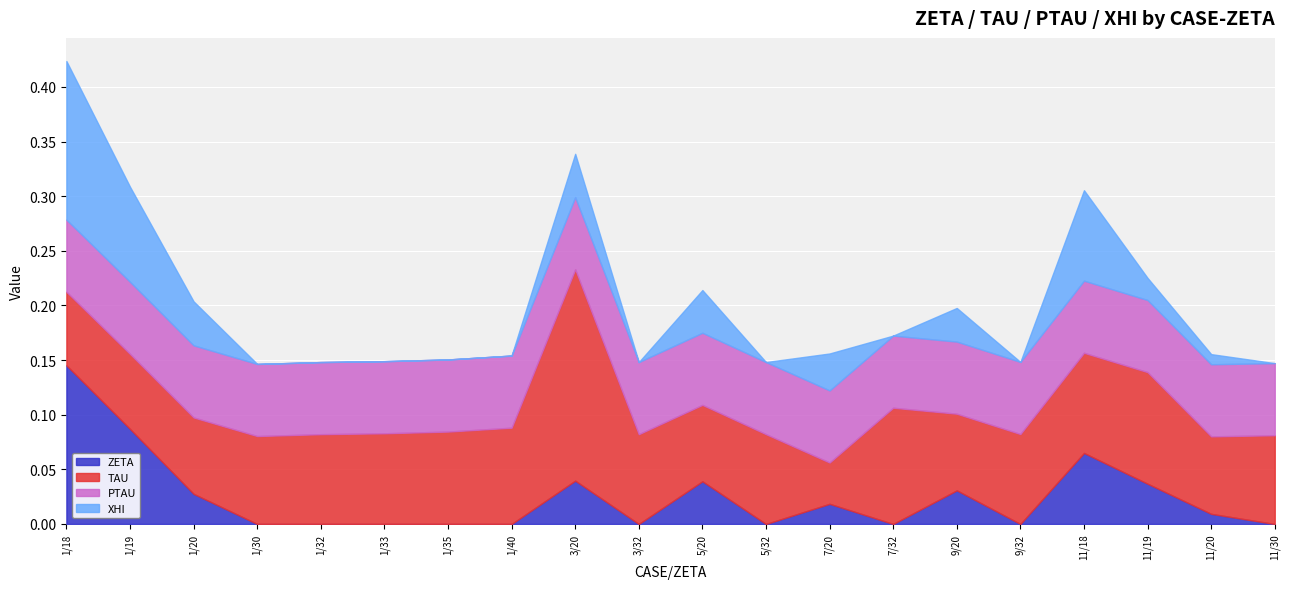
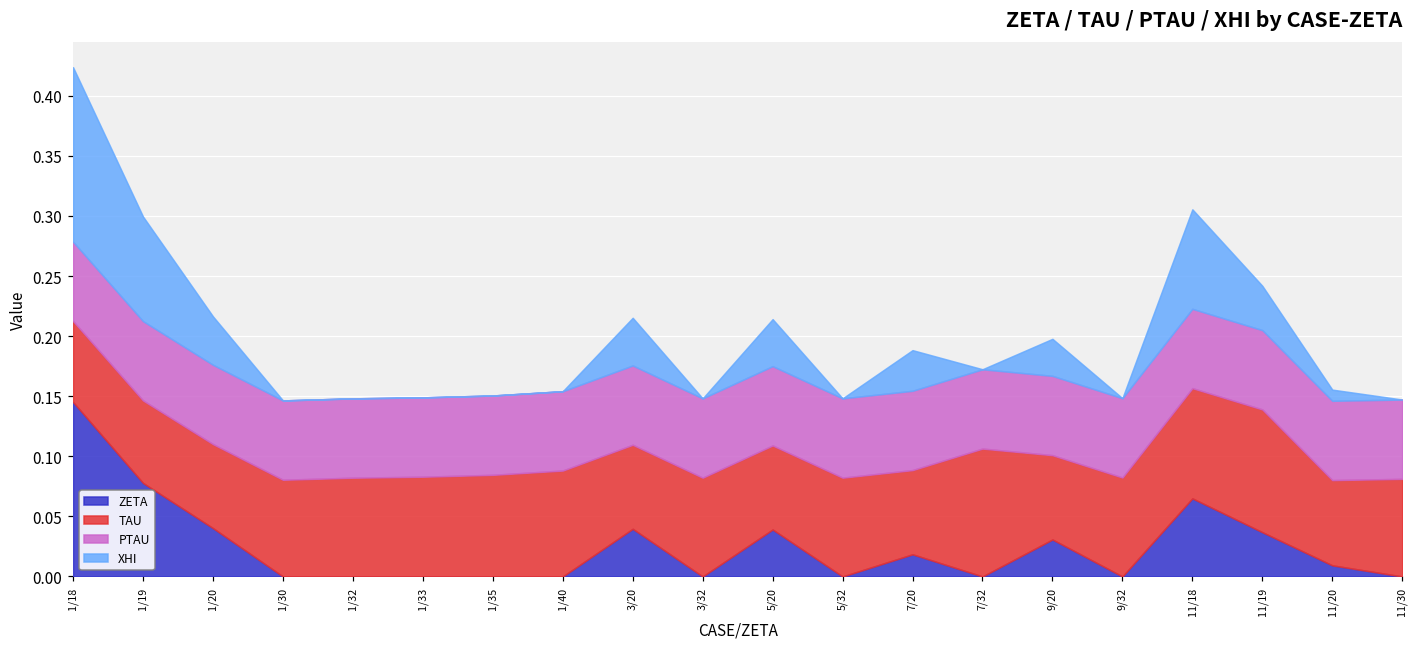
  {
    "ZETA": {
      "1/18": 0.145,
-     "1/19": 0.087,
-     "1/20": 0.028,
+     "1/19": 0.078,
+     "1/20": 0.040,
      "1/30": 0.000,
      "1/32": 0.000,
      "1/33": 0.000,
      "1/35": 0.000,
      "1/40": 0.000,
      "3/20": 0.040,
      "3/32": 0.000,
      "5/20": 0.039,
      "5/32": 0.000,
      "7/20": 0.018,
      "7/32": 0.000,
      "9/20": 0.031,
      "9/32": 0.000,
      "11/18": 0.065,
      "11/19": 0.037,
      "11/20": 0.009,
      "11/30": 0.000
    },
    "TAU": {
      "1/18": 0.067,
      "1/19": 0.069,
      "1/20": 0.070,
      "1/30": 0.080,
      "1/32": 0.082,
      "1/33": 0.083,
      "1/35": 0.085,
      "1/40": 0.088,
-     "3/20": 0.194,
+     "3/20": 0.070,
      "3/32": 0.082,
      "5/20": 0.070,
      "5/32": 0.082,
-     "7/20": 0.038,
+     "7/20": 0.070,
      "7/32": 0.106,
      "9/20": 0.070,
      "9/32": 0.082,
      "11/18": 0.092,
      "11/19": 0.102,
      "11/20": 0.071,
      "11/30": 0.081
    },
    "PTAU": {
      "1/18": 0.066,
      "1/19": 0.066,
      "1/20": 0.066,
      "3/20": 0.066,
      "5/20": 0.066,
      "7/20": 0.066,
      "9/20": 0.066,
      "11/18": 0.066,
      "11/19": 0.066,
      "11/20": 0.066
    },
    "XHI": {
      "1/18": 0.145,
      "1/19": 0.087,
      "1/20": 0.040,
      "3/20": 0.040,
      "5/20": 0.039,
      "7/20": 0.034,
      "9/20": 0.031,
      "11/18": 0.083,
-     "11/19": 0.020,
+     "11/19": 0.037,
      "11/20": 0.009
    }
  }
